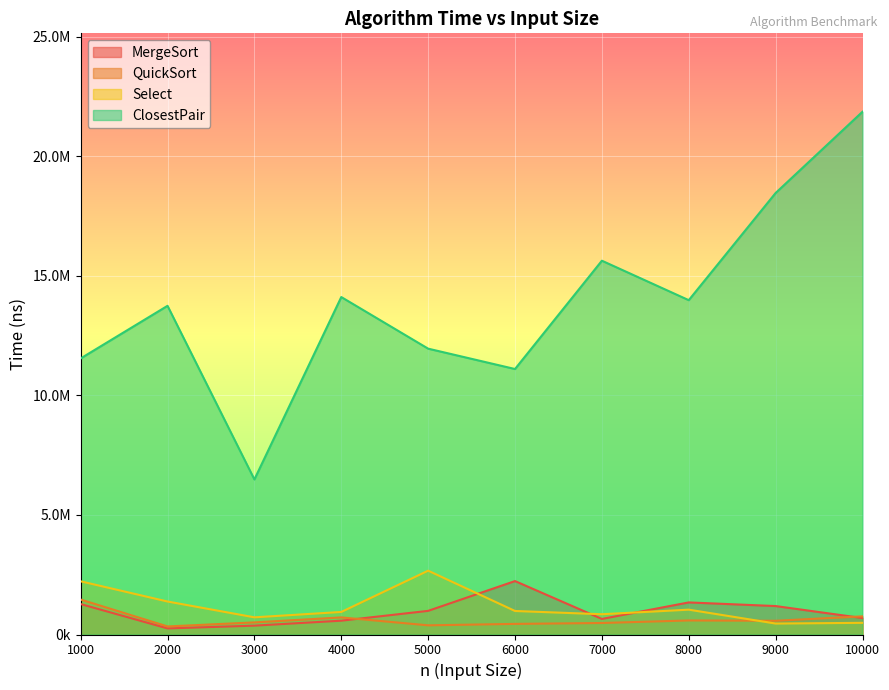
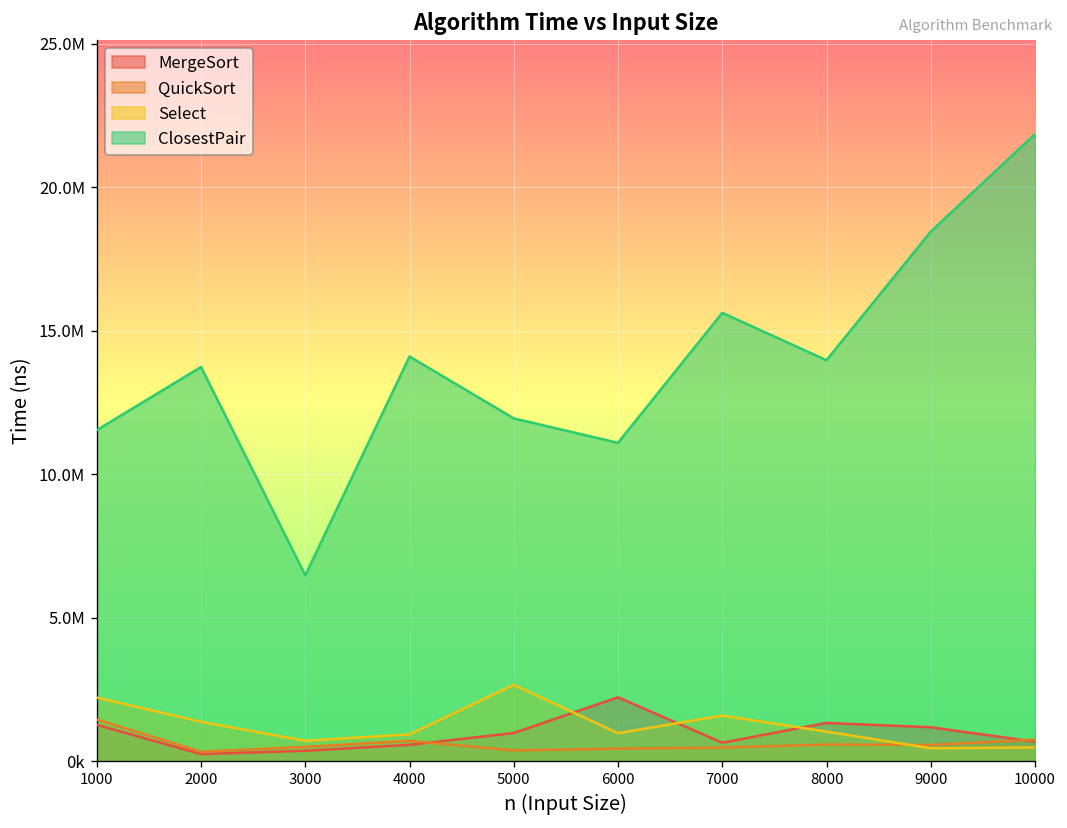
  {
    "Select": {
      "1000": 2200000,
      "2000": 1400000,
      "3000": 700000,
      "4000": 900000,
      "5000": 2700000,
      "6000": 1000000,
-     "7000": 800000,
+     "7000": 1600000,
      "8000": 1000000,
      "9000": 500000,
      "10000": 500000
    },
    "ClosestPair": {
      "1000": 11500000,
      "2000": 13700000,
      "3000": 6500000,
      "4000": 14100000,
      "5000": 12000000,
      "6000": 11100000,
      "7000": 15600000,
      "8000": 14000000,
      "9000": 18500000,
      "10000": 21900000
    }
  }
